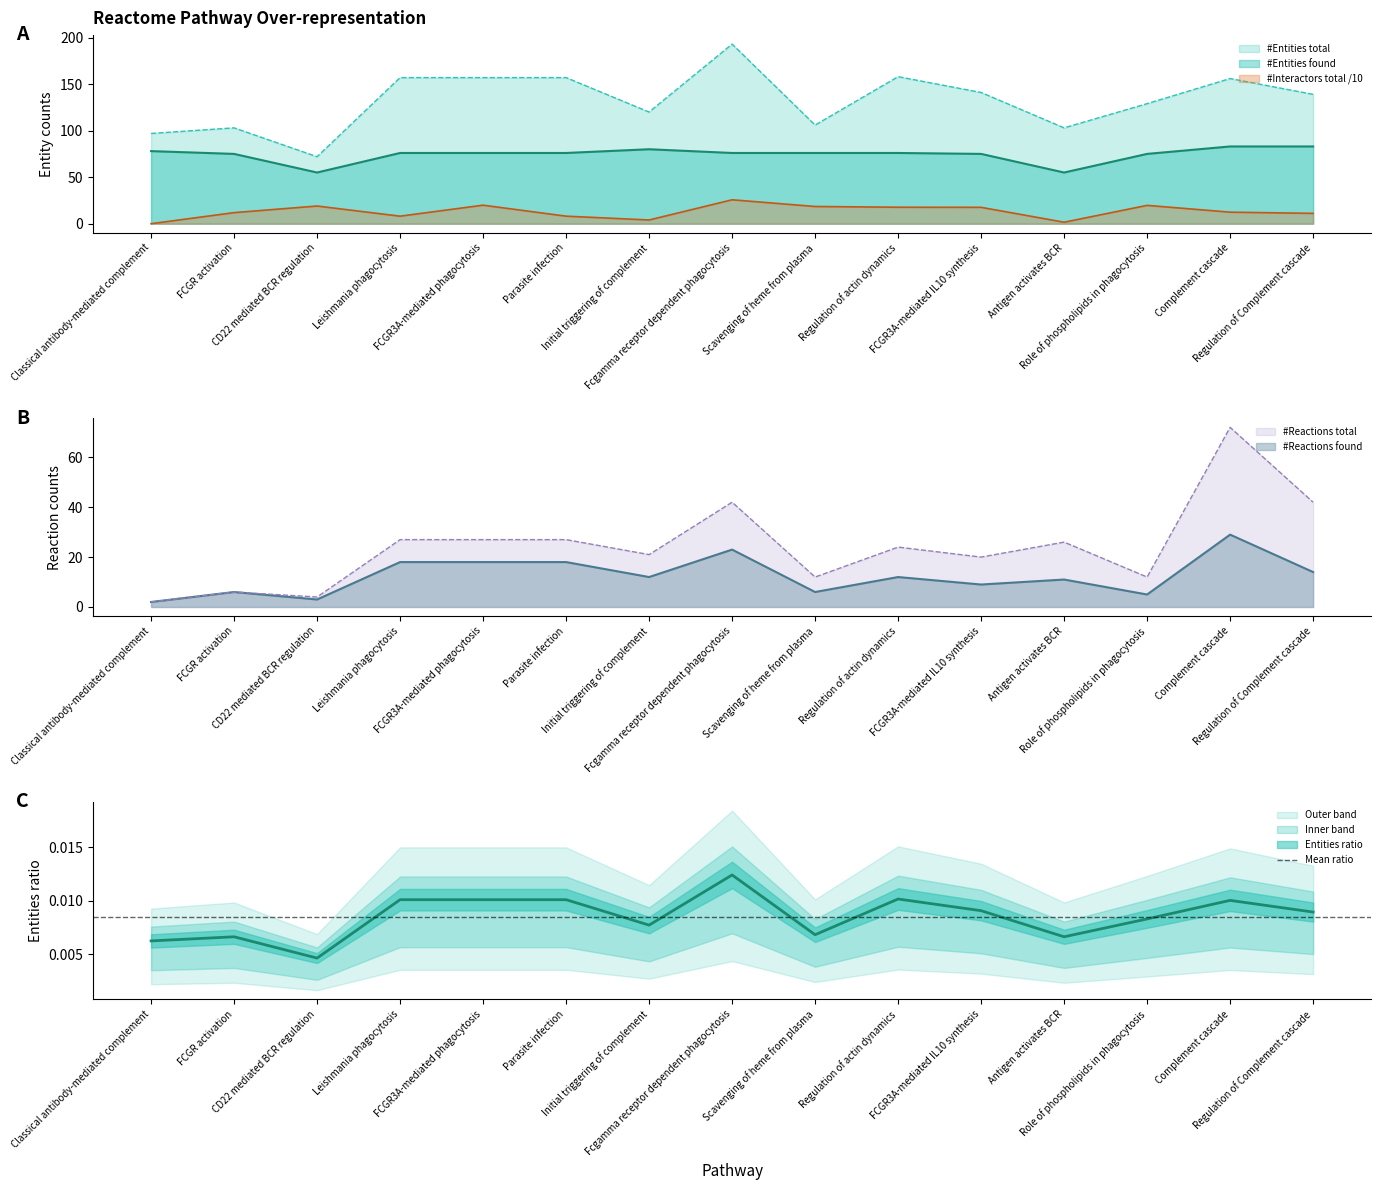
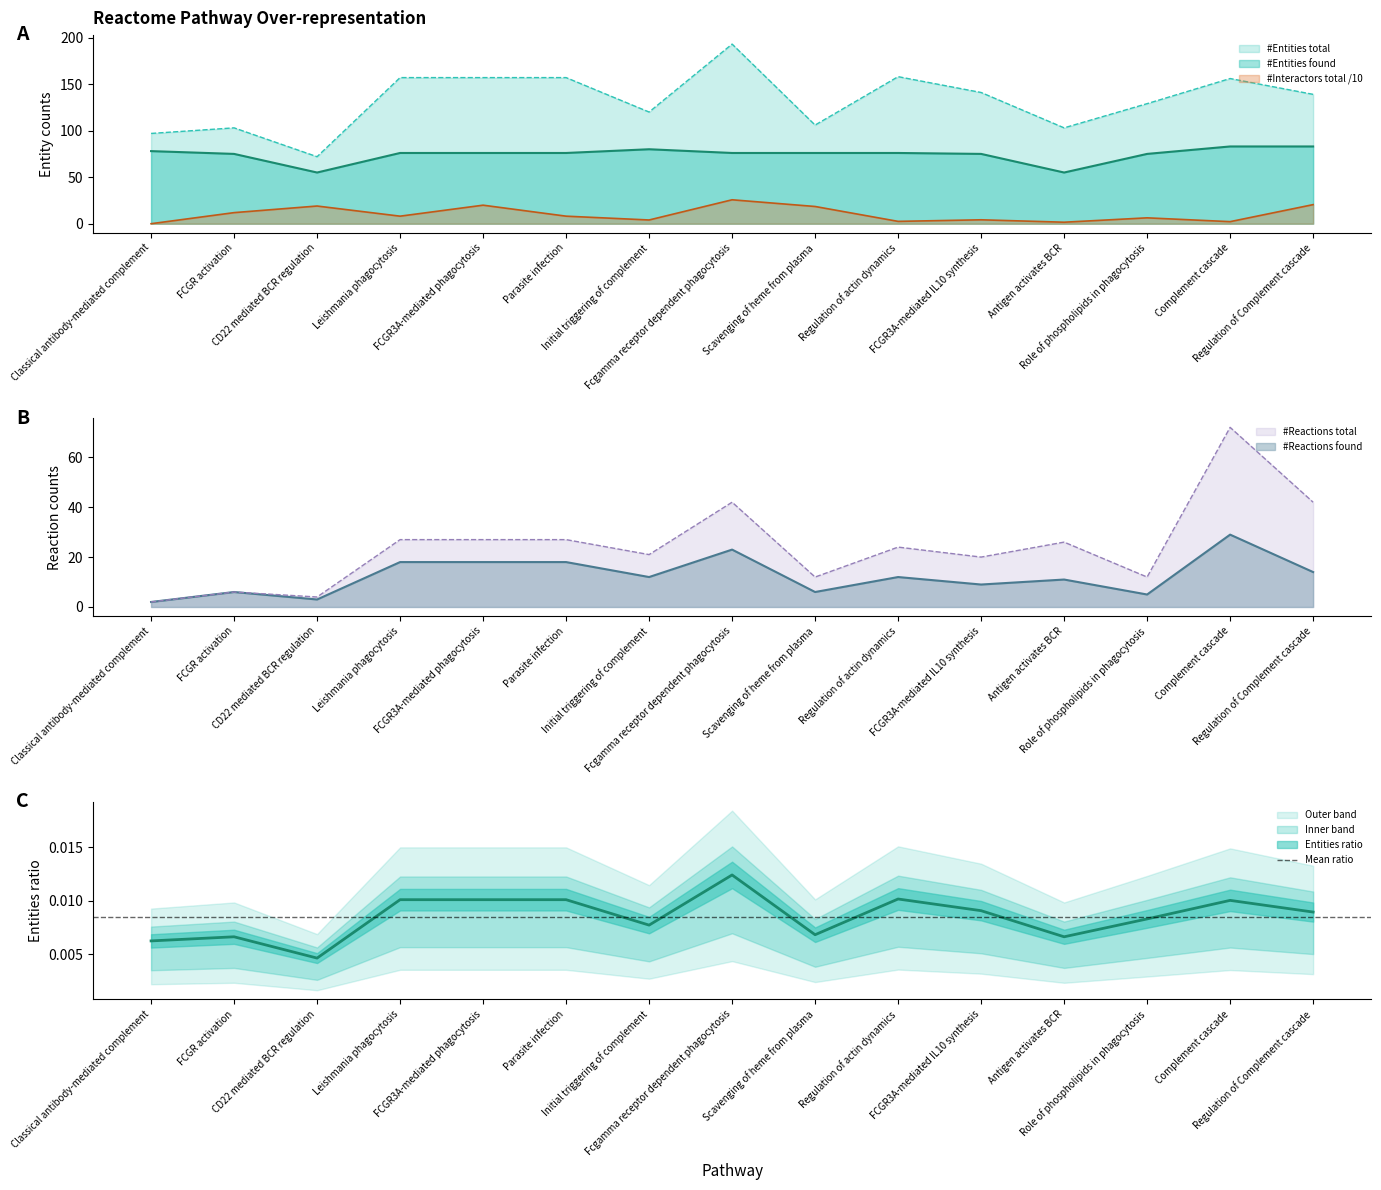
  {
    "Reactome Pathway Over-representation": {
      "#Interactors total /10": {
        "Classical antibody-mediated complement": 0,
        "FCGR activation": 10,
        "CD22 mediated BCR regulation": 20,
        "Leishmania phagocytosis": 10,
        "FCGR3A-mediated phagocytosis": 20,
        "Parasite infection": 10,
        "Initial triggering of complement": 0,
        "Fcgamma receptor dependent phagocytosis": 30,
        "Scavenging of heme from plasma": 20,
-       "Regulation of actin dynamics": 20,
-       "FCGR3A-mediated IL10 synthesis": 20,
+       "Regulation of actin dynamics": 0,
+       "FCGR3A-mediated IL10 synthesis": 0,
        "Antigen activates BCR": 0,
-       "Role of phospholipids in phagocytosis": 20,
-       "Complement cascade": 10,
-       "Regulation of Complement cascade": 10
+       "Role of phospholipids in phagocytosis": 10,
+       "Complement cascade": 0,
+       "Regulation of Complement cascade": 20
      }
    }
  }
